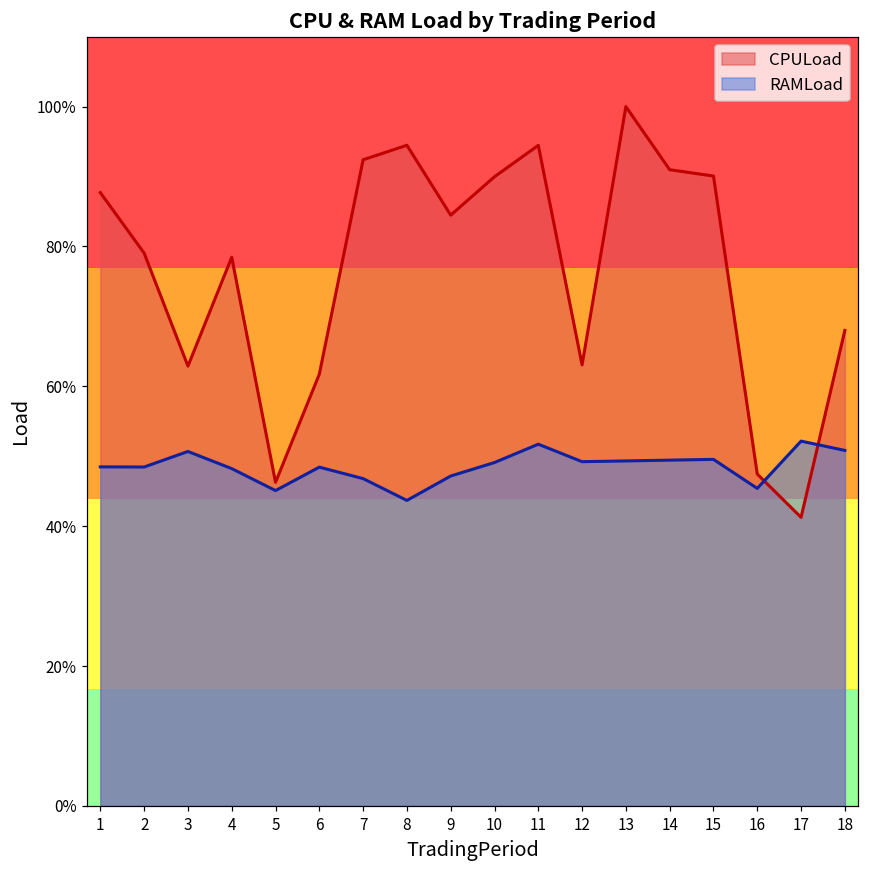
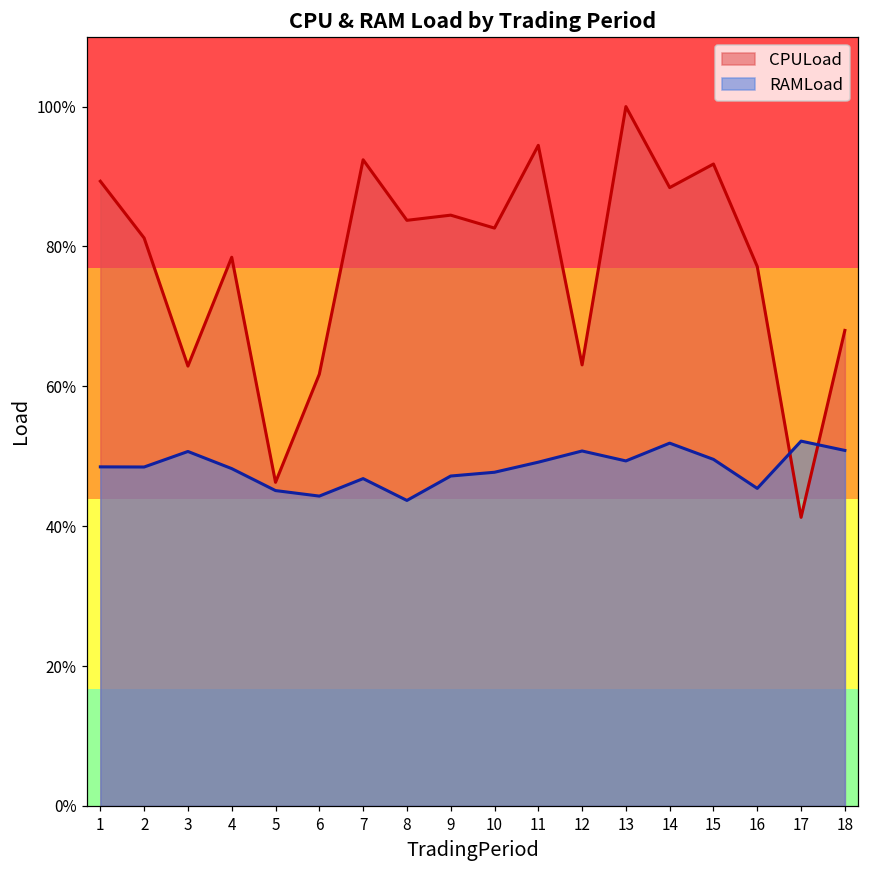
  {
    "CPULoad": {
-     "1": "88%",
-     "2": "79%",
+     "1": "89%",
+     "2": "81%",
      "3": "63%",
      "4": "78%",
      "5": "46%",
      "6": "62%",
      "7": "92%",
-     "8": "94%",
+     "8": "84%",
      "9": "84%",
-     "10": "90%",
+     "10": "83%",
      "11": "94%",
      "12": "63%",
      "13": "100%",
-     "14": "91%",
-     "15": "90%",
-     "16": "47%",
+     "14": "88%",
+     "15": "92%",
+     "16": "77%",
      "17": "41%",
      "18": "68%"
    },
    "RAMLoad": {
      "1": "48%",
      "2": "48%",
      "3": "51%",
      "4": "48%",
      "5": "45%",
-     "6": "48%",
+     "6": "44%",
      "7": "47%",
      "8": "44%",
      "9": "47%",
-     "10": "49%",
-     "11": "52%",
-     "12": "49%",
+     "10": "48%",
+     "11": "49%",
+     "12": "51%",
      "13": "49%",
-     "14": "49%",
+     "14": "52%",
      "15": "50%",
      "16": "45%",
      "17": "52%",
      "18": "51%"
    }
  }
